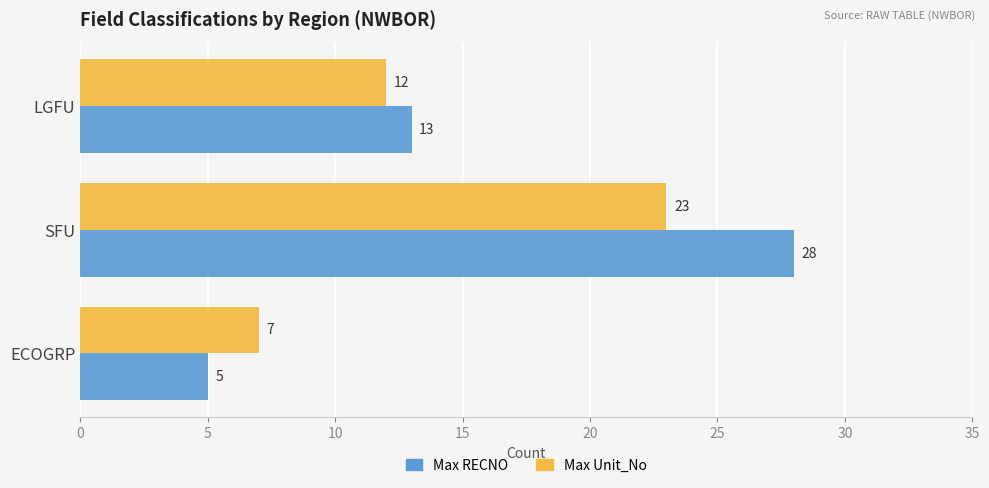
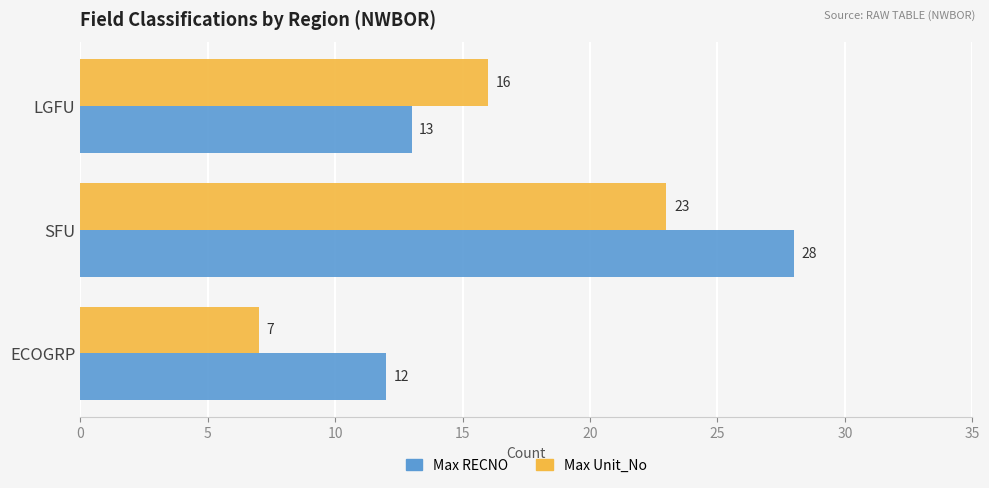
  {
    "Max RECNO": {
      "LGFU": 13,
      "SFU": 28,
-     "ECOGRP": 5
+     "ECOGRP": 12
    },
    "Max Unit_No": {
-     "LGFU": 12,
+     "LGFU": 16,
      "SFU": 23,
      "ECOGRP": 7
    }
  }
